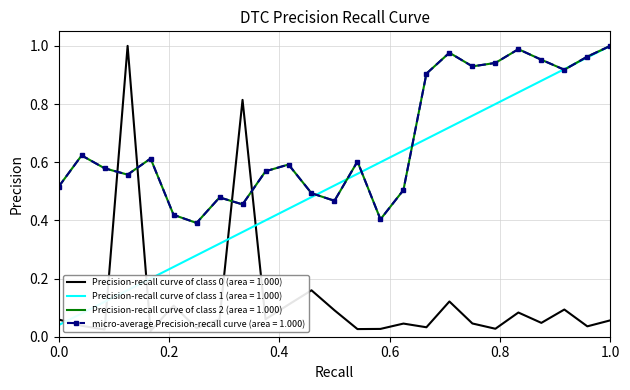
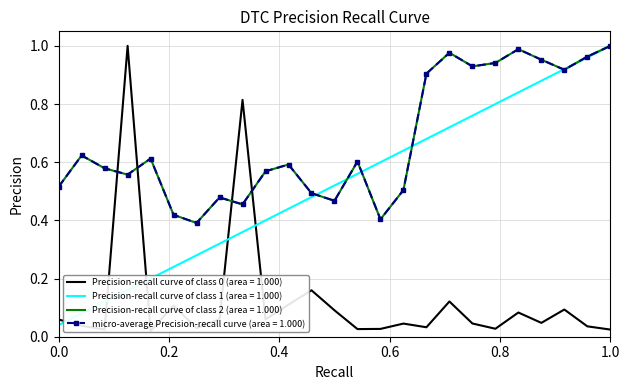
  {
    "Precision-recall curve of class 0 (area = 1.000)": {
      "0.0": 0.06,
-     "1.0": 0.06
+     "1.0": 0.02
    },
    "Precision-recall curve of class 1 (area = 1.000)": {
      "0.0": 0.04
    },
    "micro-average Precision-recall curve (area = 1.000)": {
      "0.0": 0.52
    }
  }
